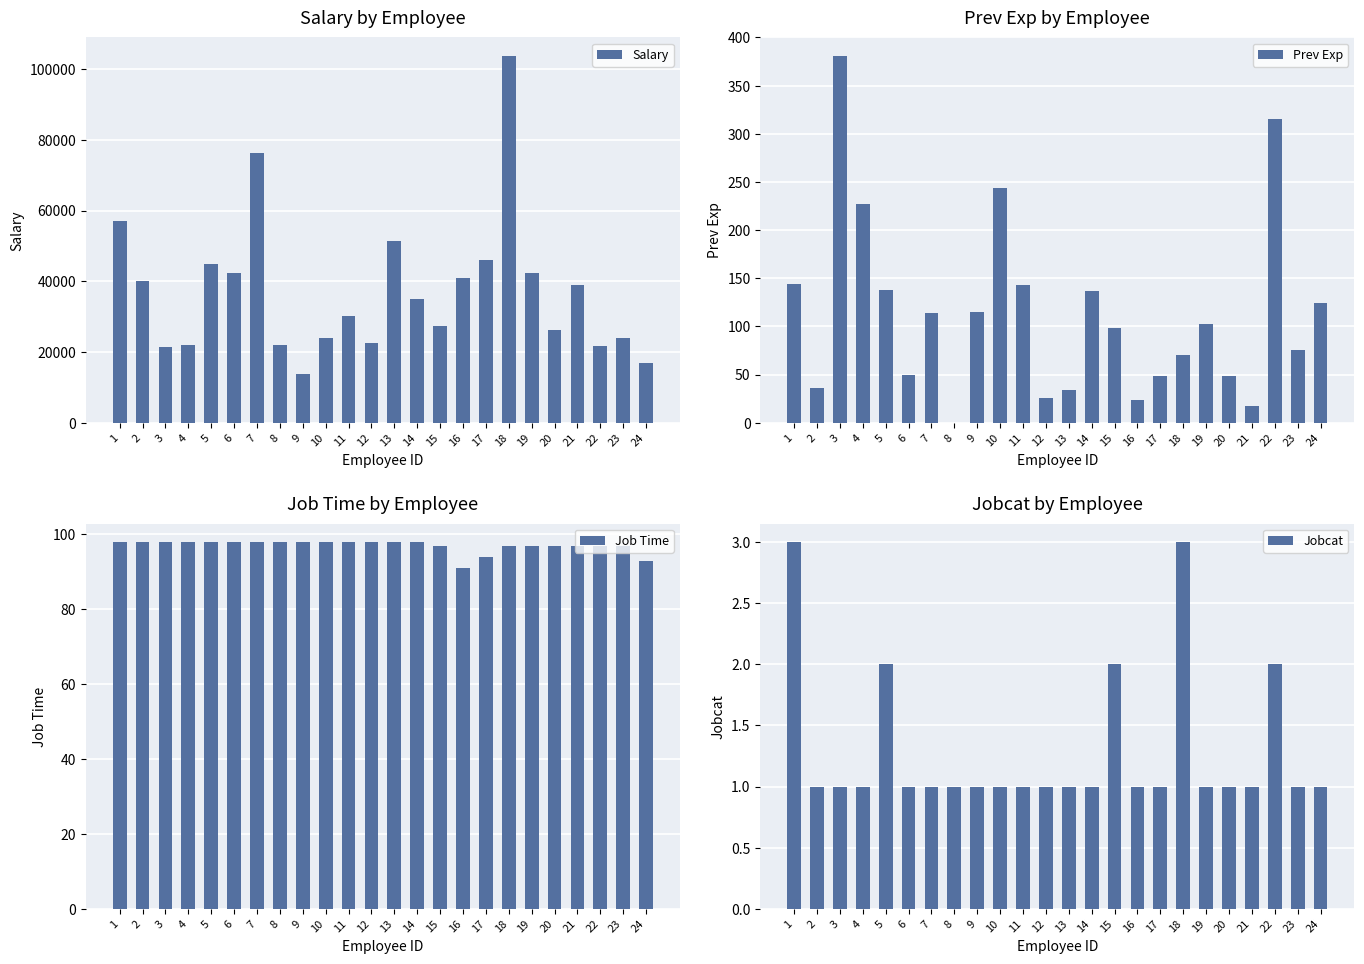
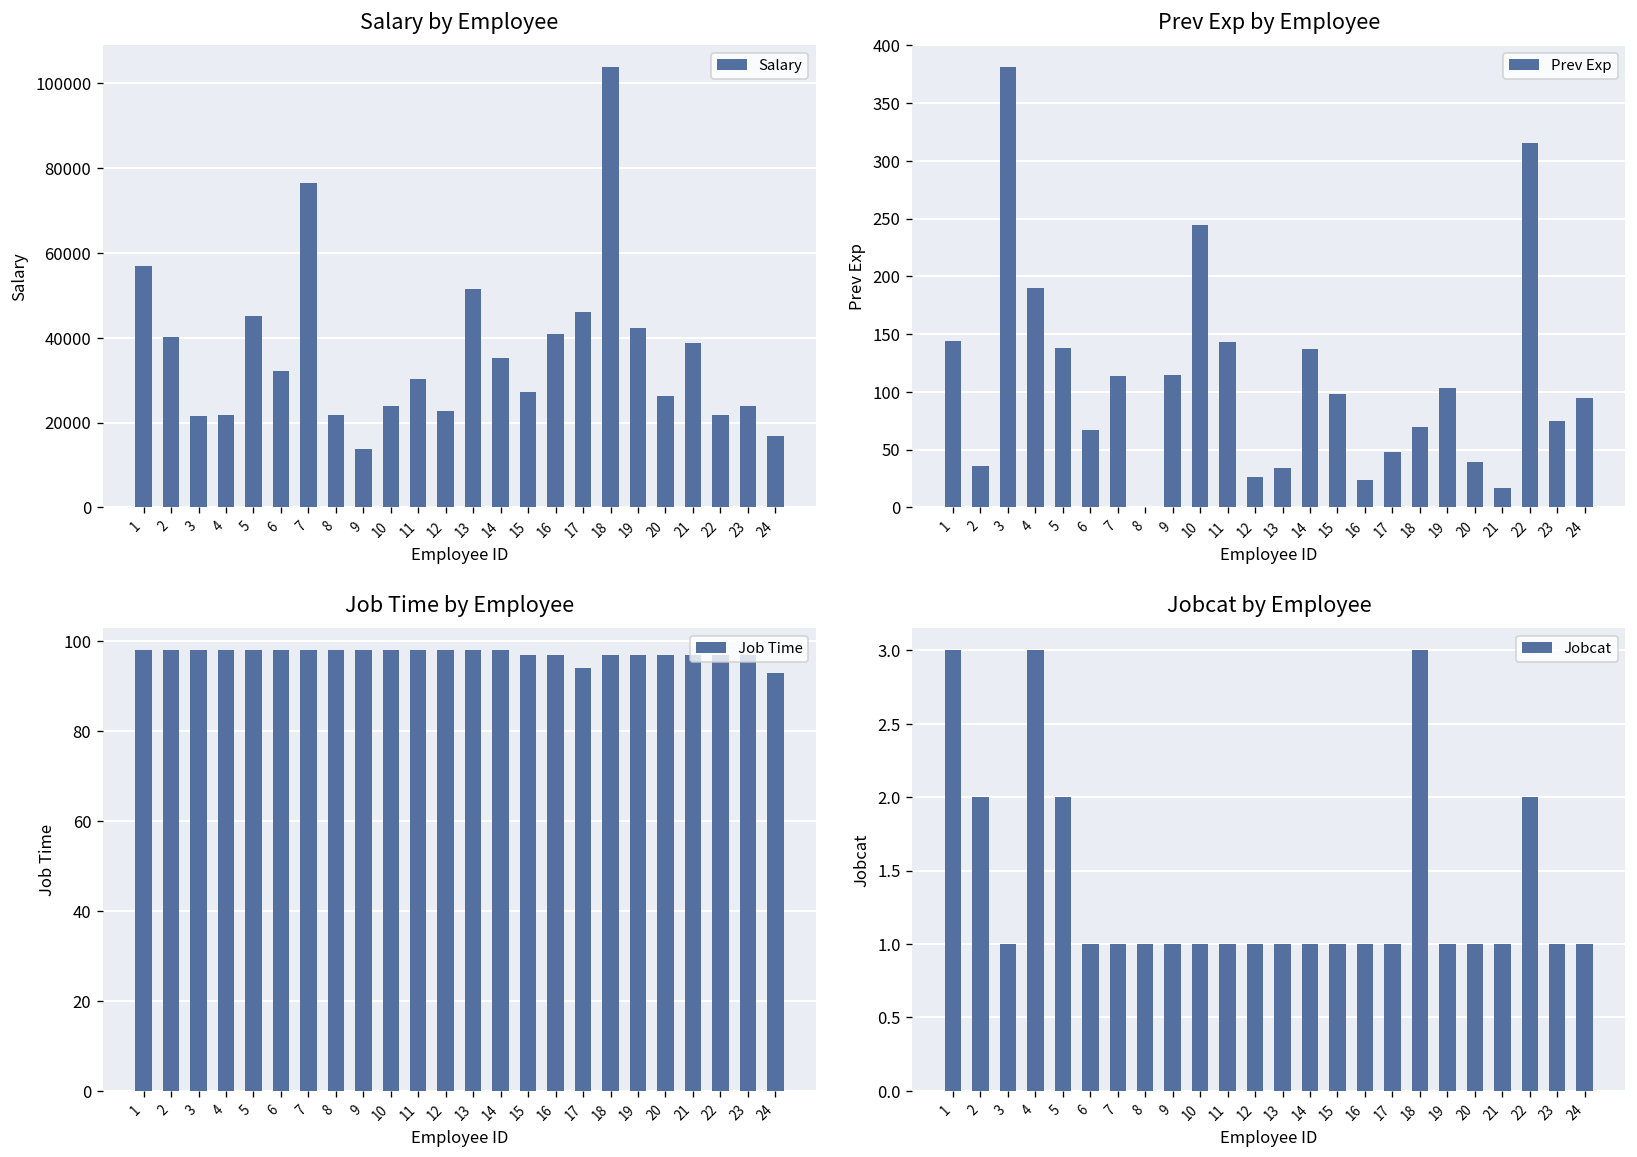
  {
    "Salary by Employee": {
      "1": 57000,
      "2": 40000,
      "3": 21000,
      "4": 22000,
      "5": 45000,
-     "6": 42000,
+     "6": 32000,
      "7": 76000,
      "8": 22000,
      "9": 14000,
      "10": 24000,
      "11": 30000,
      "12": 23000,
      "13": 51000,
      "14": 35000,
      "15": 27000,
      "16": 41000,
      "17": 46000,
      "18": 104000,
      "19": 42000,
      "20": 26000,
      "21": 39000,
      "22": 22000,
      "23": 24000,
      "24": 17000
    },
    "Prev Exp by Employee": {
      "1": 140,
      "2": 40,
      "3": 380,
-     "4": 230,
+     "4": 190,
      "5": 140,
-     "6": 50,
+     "6": 70,
      "7": 110,
      "8": 0,
      "9": 120,
      "10": 240,
      "11": 140,
      "12": 30,
      "13": 30,
      "14": 140,
      "15": 100,
      "16": 20,
      "17": 50,
      "18": 70,
      "19": 100,
-     "20": 50,
+     "20": 40,
      "21": 20,
      "22": 320,
      "23": 80,
-     "24": 120
+     "24": 100
    },
    "Job Time by Employee": {
      "1": 98,
      "2": 98,
      "3": 98,
      "4": 98,
      "5": 98,
      "6": 98,
      "7": 98,
      "8": 98,
      "9": 98,
      "10": 98,
      "11": 98,
      "12": 98,
      "13": 98,
      "14": 98,
      "15": 97,
-     "16": 91,
+     "16": 97,
      "17": 94,
      "18": 97,
      "19": 97,
      "20": 97,
      "24": 93
    },
    "Jobcat by Employee": {
      "1": 3,
-     "2": 1,
+     "2": 2,
      "3": 1,
-     "4": 1,
+     "4": 3,
      "5": 2,
      "6": 1,
      "7": 1,
      "8": 1,
      "9": 1,
      "10": 1,
      "11": 1,
      "12": 1,
      "13": 1,
      "14": 1,
-     "15": 2,
+     "15": 1,
      "16": 1,
      "17": 1,
      "18": 3,
      "19": 1,
      "20": 1,
      "21": 1,
      "22": 2,
      "23": 1,
      "24": 1
    }
  }
